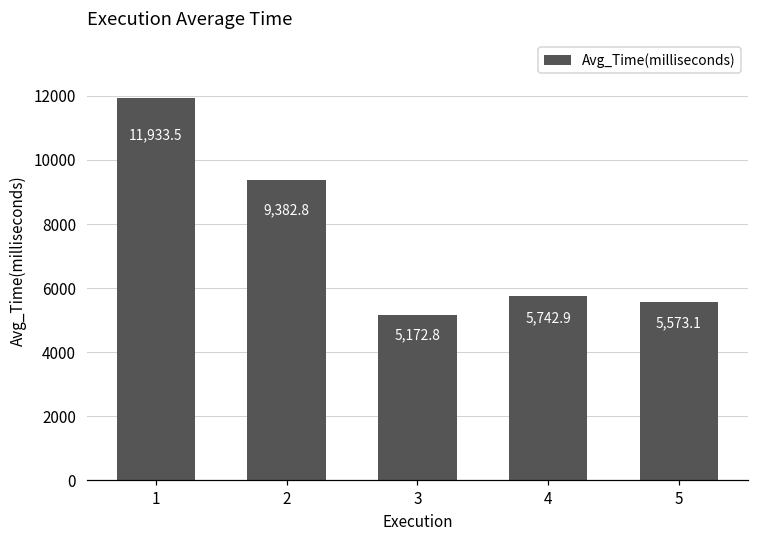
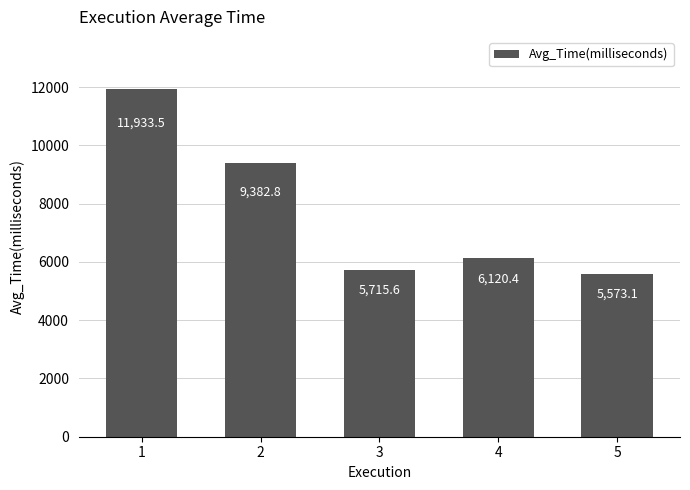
  {
    "1": "11,933.5",
    "2": "9,382.8",
-   "3": "5,172.8",
-   "4": "5,742.9",
+   "3": "5,715.6",
+   "4": "6,120.4",
    "5": "5,573.1"
  }
